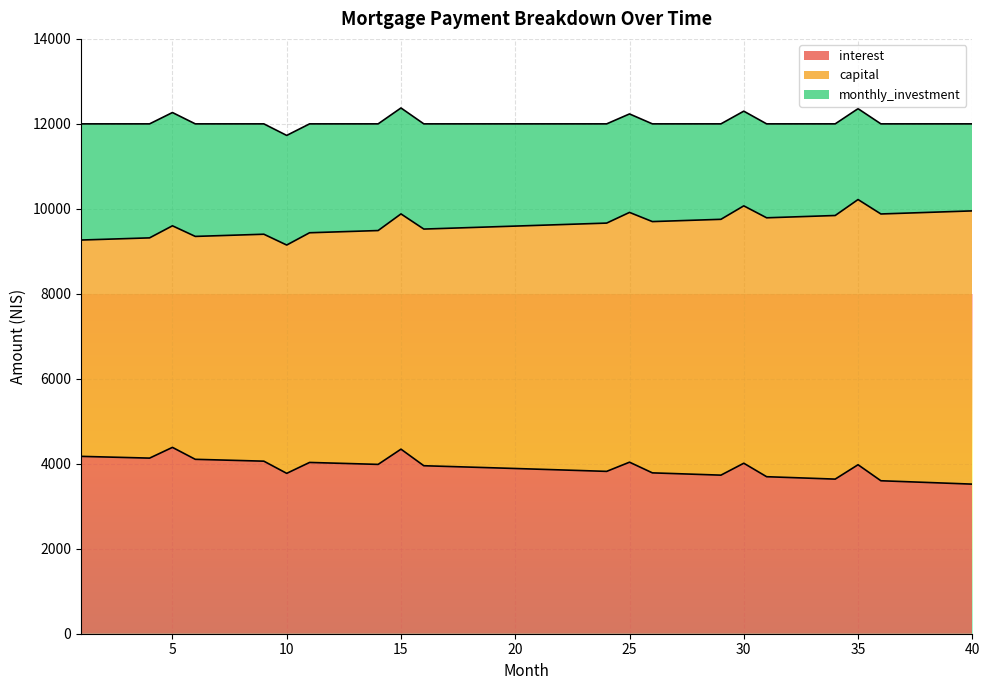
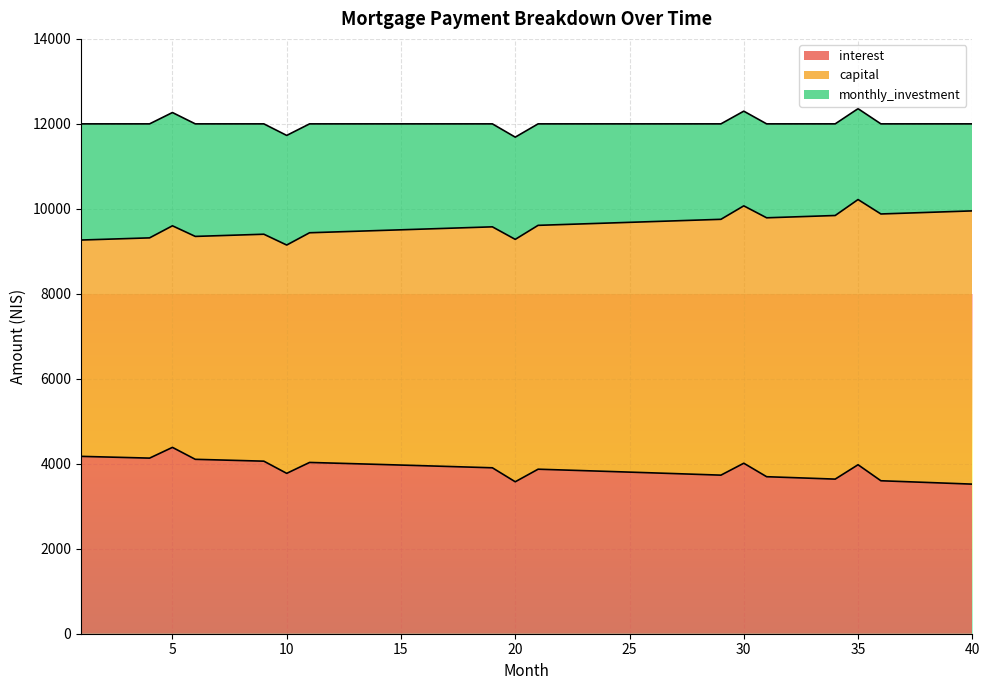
  {
    "interest": {
      "5": 4400,
      "10": 3800,
-     "15": 4300,
-     "20": 3900,
-     "25": 4000,
+     "15": 4000,
+     "20": 3600,
+     "25": 3800,
      "30": 4000,
      "35": 4000,
      "40": 3500
    },
    "capital": {
      "5": 5200,
      "10": 5400,
      "15": 5500,
      "20": 5700,
      "25": 5900,
      "30": 6100,
      "35": 6200,
      "40": 6400
    },
    "monthly_investment": {
      "5": 2700,
      "10": 2600,
      "15": 2500,
      "20": 2400,
      "25": 2300,
      "30": 2200,
      "35": 2100,
      "40": 2000
    }
  }
